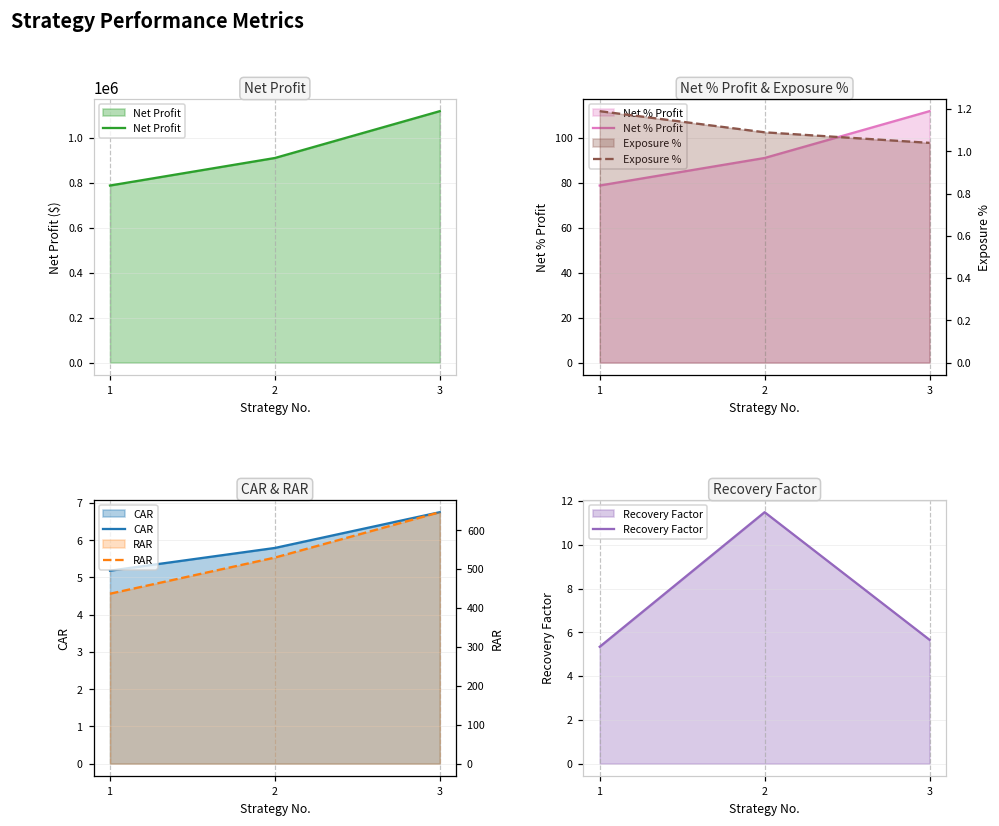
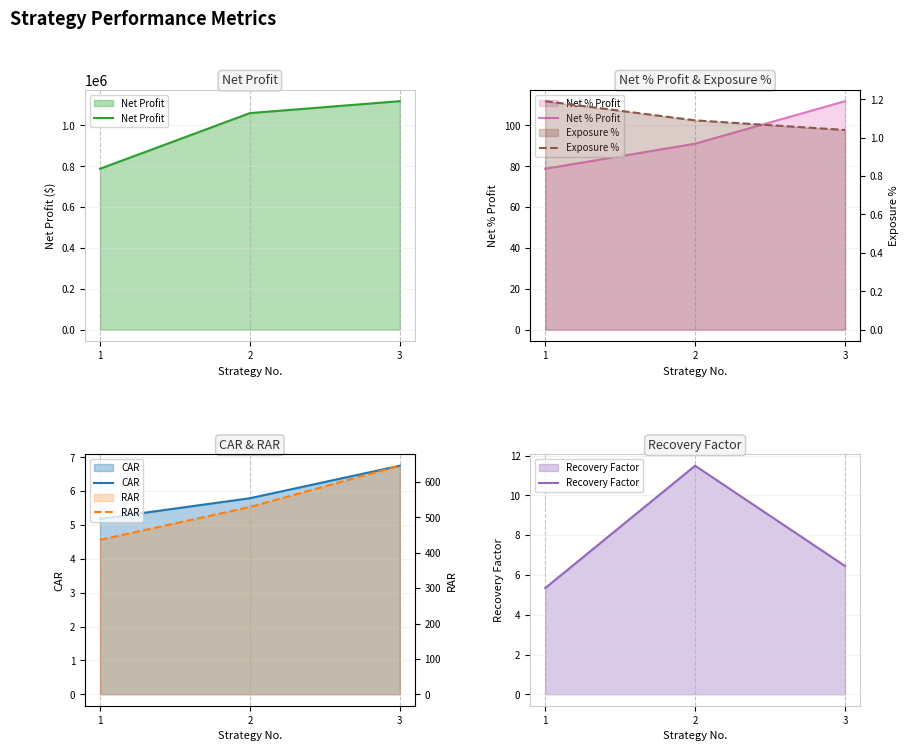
  {
    "Net Profit": {
      "1": 790000,
-     "2": 910000,
+     "2": 1060000,
      "3": 1120000
    },
    "Recovery Factor": {
      "1": 5.3,
      "2": 11.5,
-     "3": 5.7
+     "3": 6.5
    }
  }
